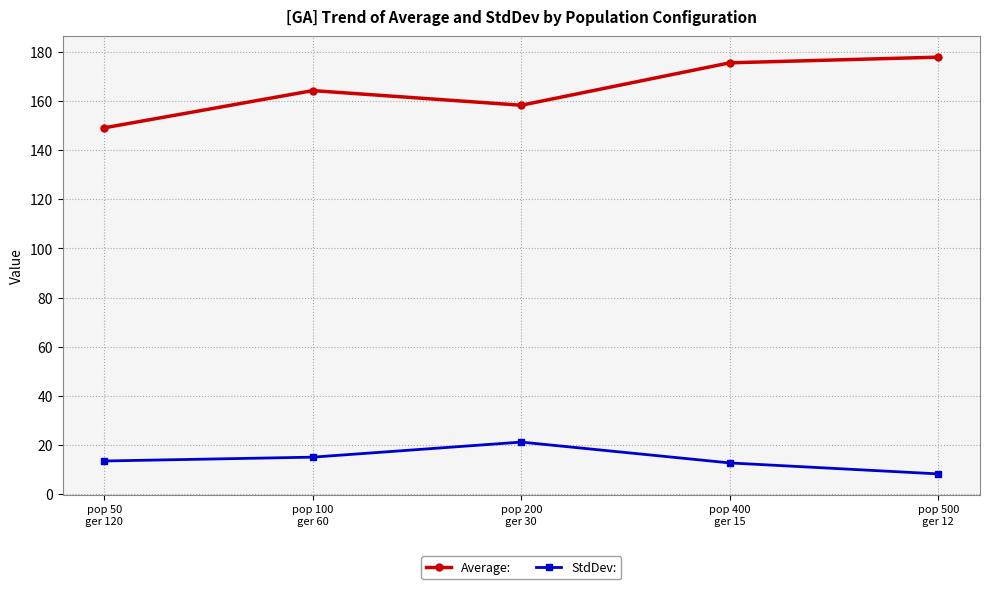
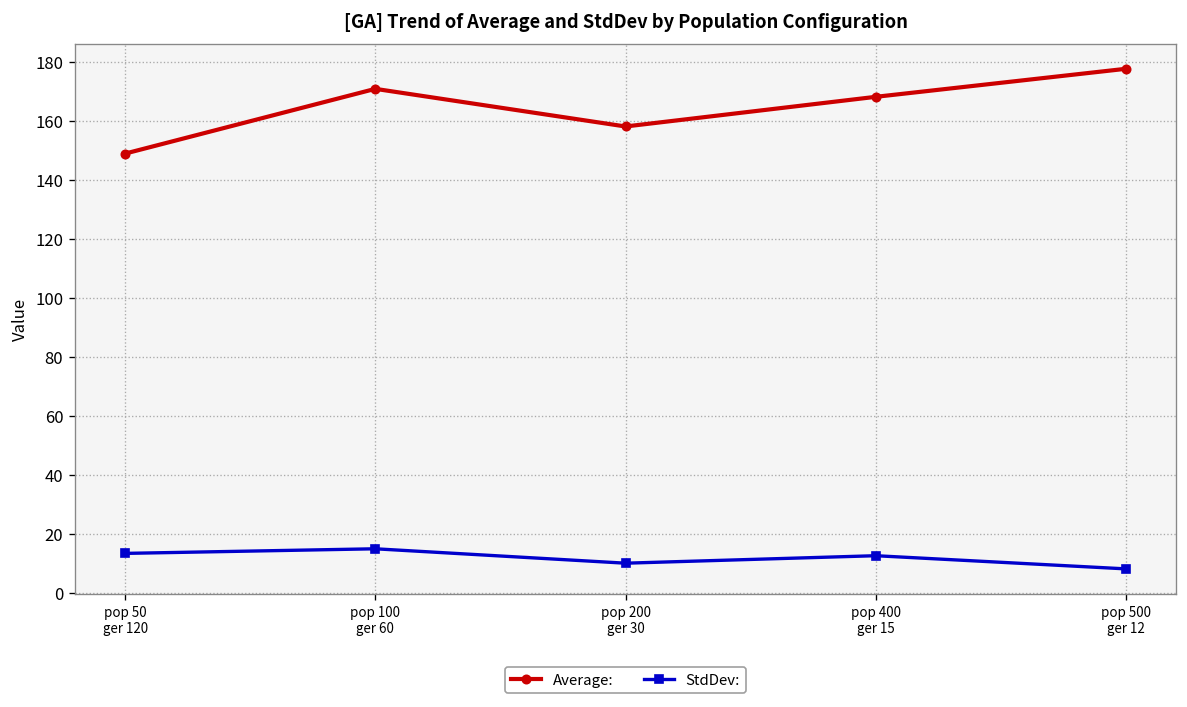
  {
    "Average:": {
      "pop 50 ger 120": 149,
-     "pop 100 ger 60": 164,
+     "pop 100 ger 60": 171,
      "pop 200 ger 30": 158,
-     "pop 400 ger 15": 176,
+     "pop 400 ger 15": 168,
      "pop 500 ger 12": 178
    },
    "StdDev:": {
      "pop 50 ger 120": 14,
      "pop 100 ger 60": 15,
-     "pop 200 ger 30": 21,
+     "pop 200 ger 30": 10,
      "pop 400 ger 15": 13,
      "pop 500 ger 12": 8
    }
  }
